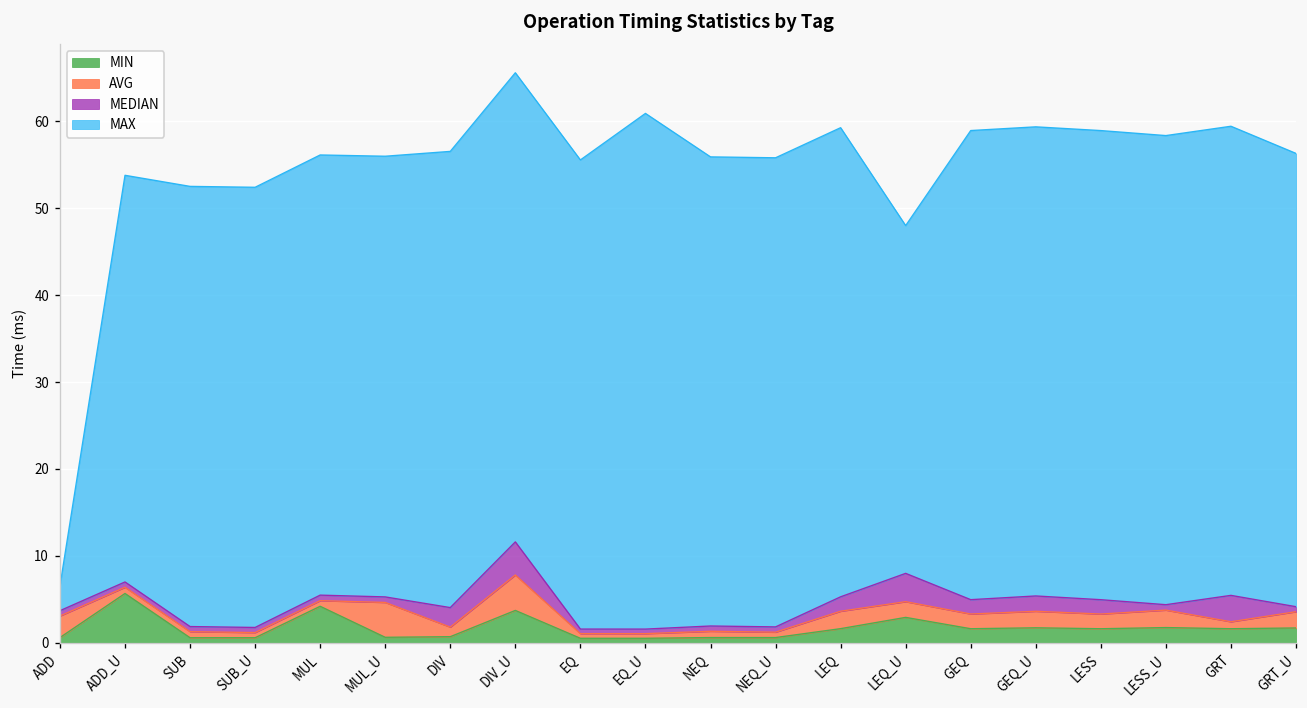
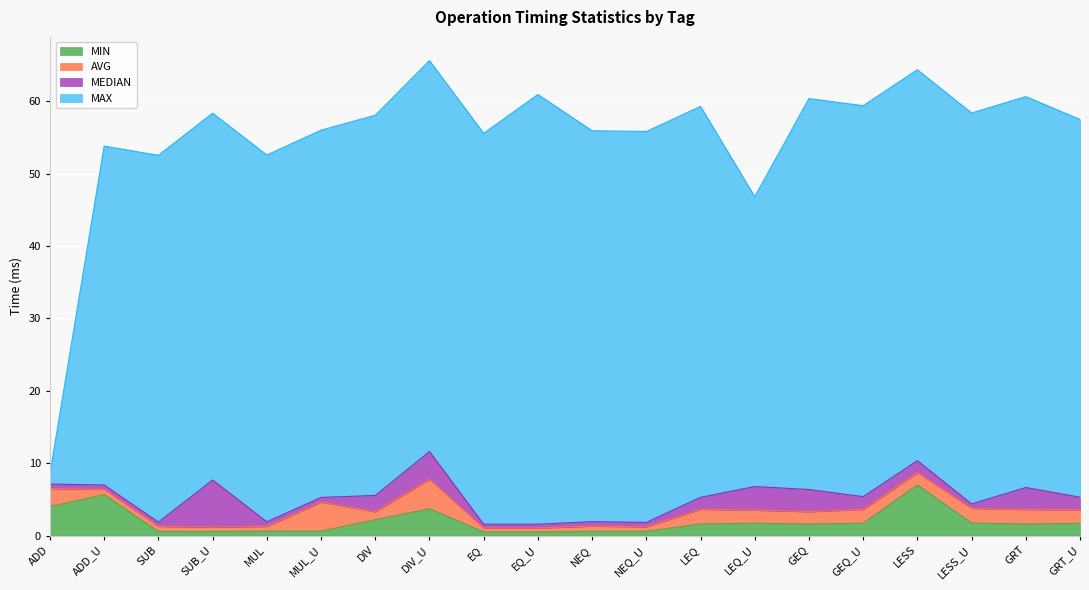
  {
    "MIN": {
-     "ADD": 1,
+     "ADD": 4,
      "ADD_U": 6,
      "SUB": 1,
      "SUB_U": 1,
-     "MUL": 4,
+     "MUL": 1,
      "MUL_U": 1,
-     "DIV": 1,
+     "DIV": 2,
      "DIV_U": 4,
      "EQ": 1,
      "EQ_U": 1,
      "NEQ": 1,
      "NEQ_U": 1,
      "LEQ": 2,
-     "LEQ_U": 3,
+     "LEQ_U": 2,
      "GEQ": 2,
      "GEQ_U": 2,
-     "LESS": 2,
+     "LESS": 7,
      "LESS_U": 2,
      "GRT": 2,
      "GRT_U": 2
    },
    "AVG": {
      "ADD": 2,
      "ADD_U": 1,
      "SUB": 1,
      "SUB_U": 1,
      "MUL": 1,
      "MUL_U": 4,
      "DIV": 1,
      "DIV_U": 4,
      "EQ": 1,
      "EQ_U": 1,
      "NEQ": 1,
      "NEQ_U": 1,
      "LEQ": 2,
      "LEQ_U": 2,
      "GEQ": 2,
      "GEQ_U": 2,
      "LESS": 2,
      "LESS_U": 2,
-     "GRT": 1,
+     "GRT": 2,
      "GRT_U": 2
    },
    "MEDIAN": {
      "ADD": 1,
      "ADD_U": 1,
      "SUB": 1,
-     "SUB_U": 1,
+     "SUB_U": 7,
      "MUL": 1,
      "MUL_U": 1,
      "DIV": 2,
      "DIV_U": 4,
      "EQ": 1,
      "EQ_U": 1,
      "NEQ": 1,
      "NEQ_U": 1,
      "LEQ": 2,
      "LEQ_U": 3,
-     "GEQ": 2,
+     "GEQ": 3,
      "GEQ_U": 2,
      "LESS": 2,
      "LESS_U": 1,
      "GRT": 3,
-     "GRT_U": 1
+     "GRT_U": 2
    },
    "MAX": {
-     "ADD": 3,
+     "ADD": 1,
      "ADD_U": 47,
      "SUB": 51,
      "SUB_U": 51,
      "MUL": 51,
      "MUL_U": 51,
      "DIV": 53,
      "DIV_U": 54,
      "EQ": 54,
      "EQ_U": 59,
      "NEQ": 54,
      "NEQ_U": 54,
      "LEQ": 54,
      "LEQ_U": 40,
      "GEQ": 54,
      "GEQ_U": 54,
      "LESS": 54,
      "LESS_U": 54,
      "GRT": 54,
      "GRT_U": 52
    }
  }
